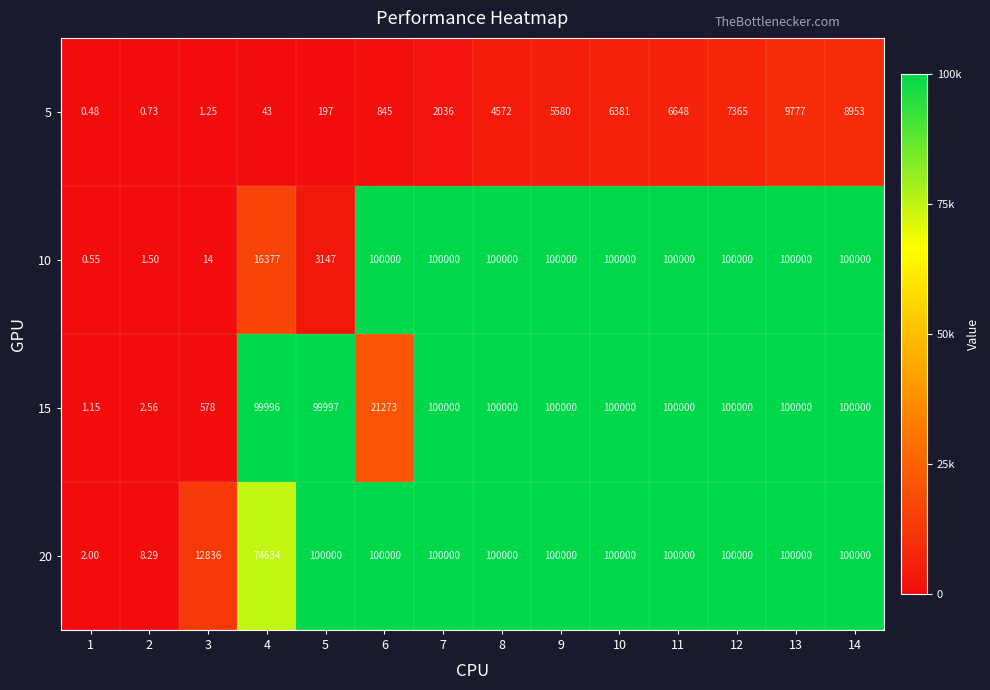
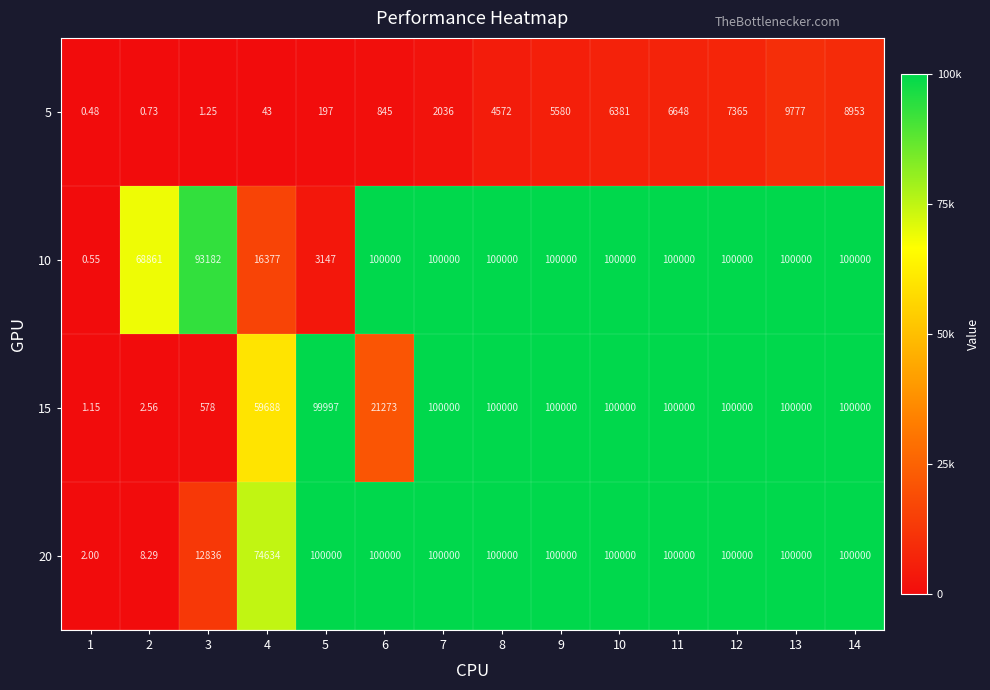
  {
    "5": {
      "1": 0.48,
      "2": 0.73,
      "3": 1.25,
      "4": 43,
      "5": 197,
      "6": 845,
      "7": 2036,
      "8": 4572,
      "9": 5580,
      "10": 6381,
      "11": 6648,
      "12": 7365,
      "13": 9777,
      "14": 8953
    },
    "10": {
      "1": 0.55,
-     "2": 1.50,
-     "3": 14,
+     "2": 68861,
+     "3": 93182,
      "4": 16377,
      "5": 3147,
      "6": 100000,
      "7": 100000,
      "8": 100000,
      "9": 100000,
      "10": 100000,
      "11": 100000,
      "12": 100000,
      "13": 100000,
      "14": 100000
    },
    "15": {
      "1": 1.15,
      "2": 2.56,
      "3": 578,
-     "4": 99996,
+     "4": 59688,
      "5": 99997,
      "6": 21273,
      "7": 100000,
      "8": 100000,
      "9": 100000,
      "10": 100000,
      "11": 100000,
      "12": 100000,
      "13": 100000,
      "14": 100000
    },
    "20": {
      "1": 2.00,
      "2": 8.29,
      "3": 12836,
      "4": 74634,
      "5": 100000,
      "6": 100000,
      "7": 100000,
      "8": 100000,
      "9": 100000,
      "10": 100000,
      "11": 100000,
      "12": 100000,
      "13": 100000,
      "14": 100000
    }
  }
